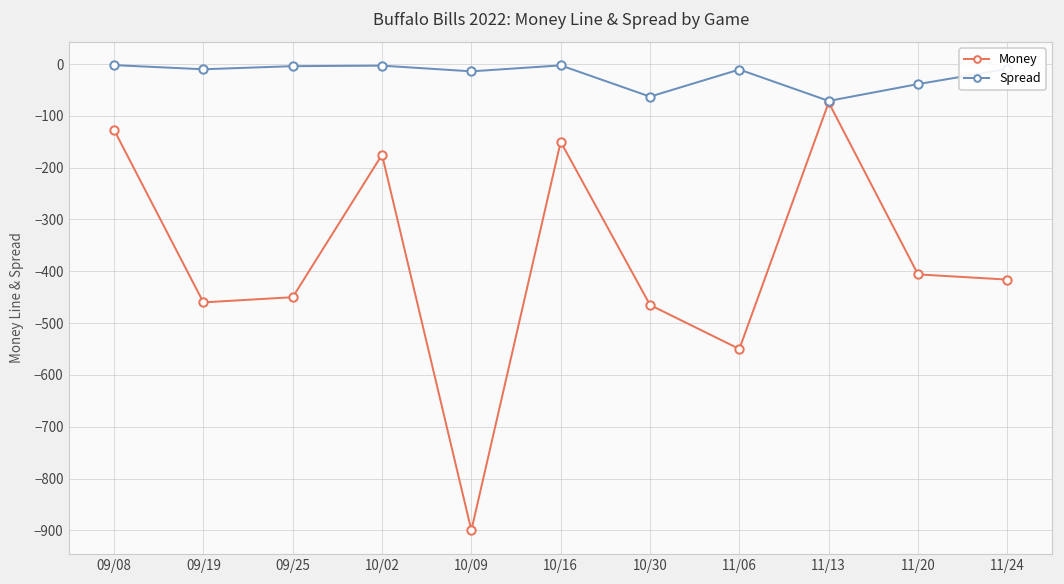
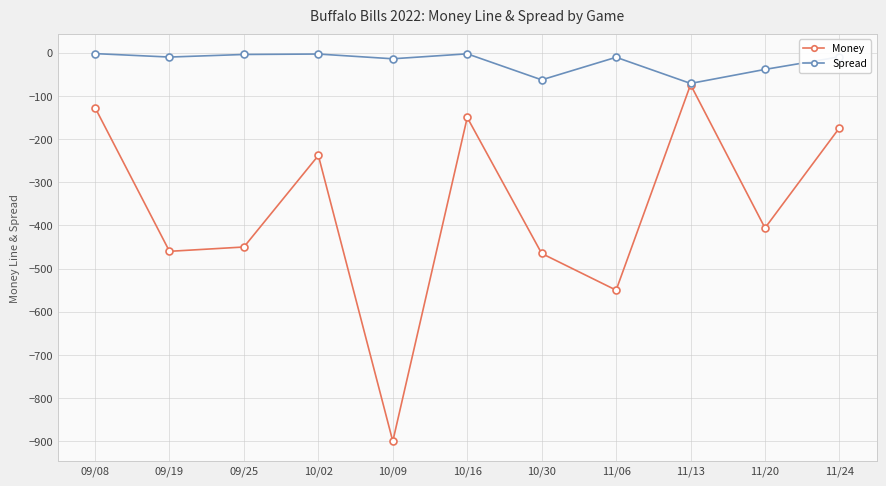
  {
    "Money": {
      "09/08": -130,
      "09/19": -460,
      "09/25": -450,
-     "10/02": -180,
+     "10/02": -240,
      "10/09": -900,
      "10/16": -150,
      "10/30": -470,
      "11/06": -550,
      "11/20": -410,
-     "11/24": -420
+     "11/24": -170
    },
    "Spread": {
      "09/08": 0,
      "09/19": -10,
      "09/25": 0,
      "10/02": 0,
      "10/09": -10,
      "10/16": 0,
      "10/30": -60,
      "11/06": -10,
      "11/20": -40
    }
  }
